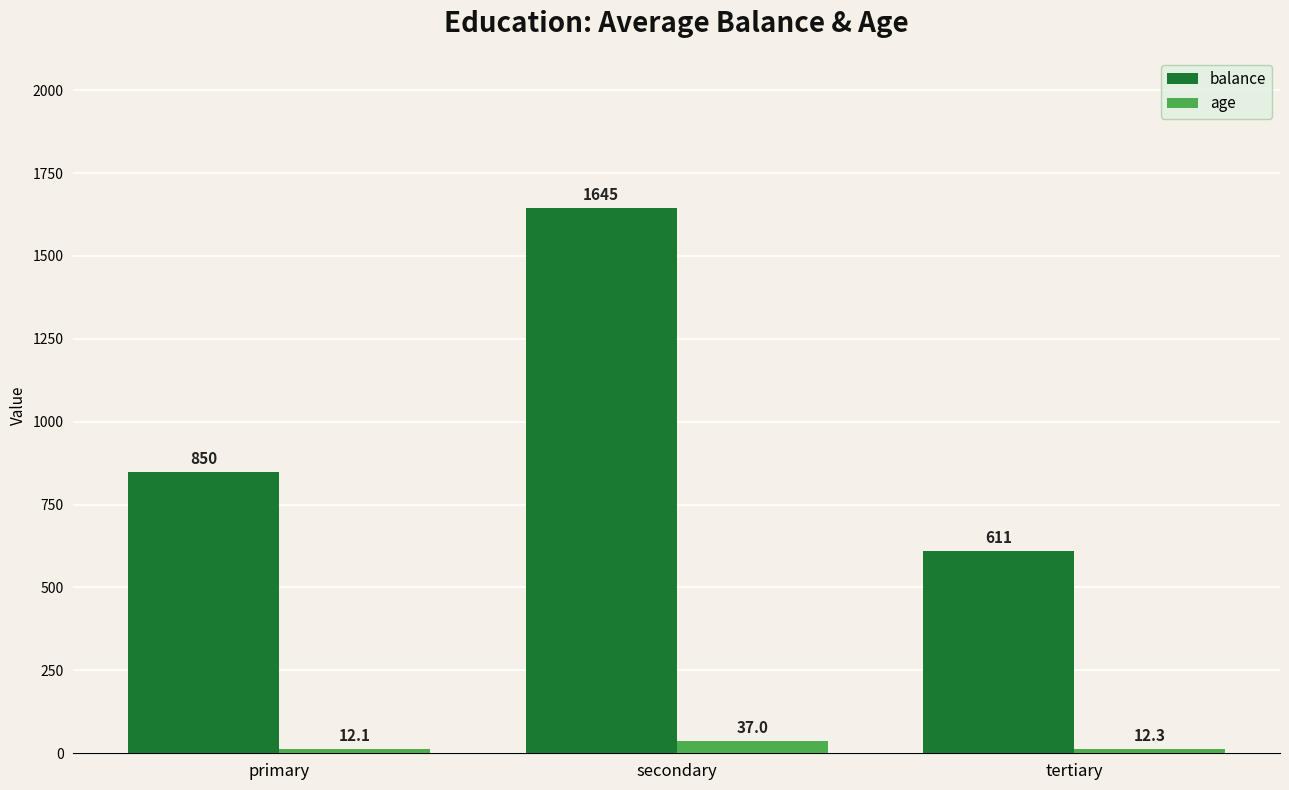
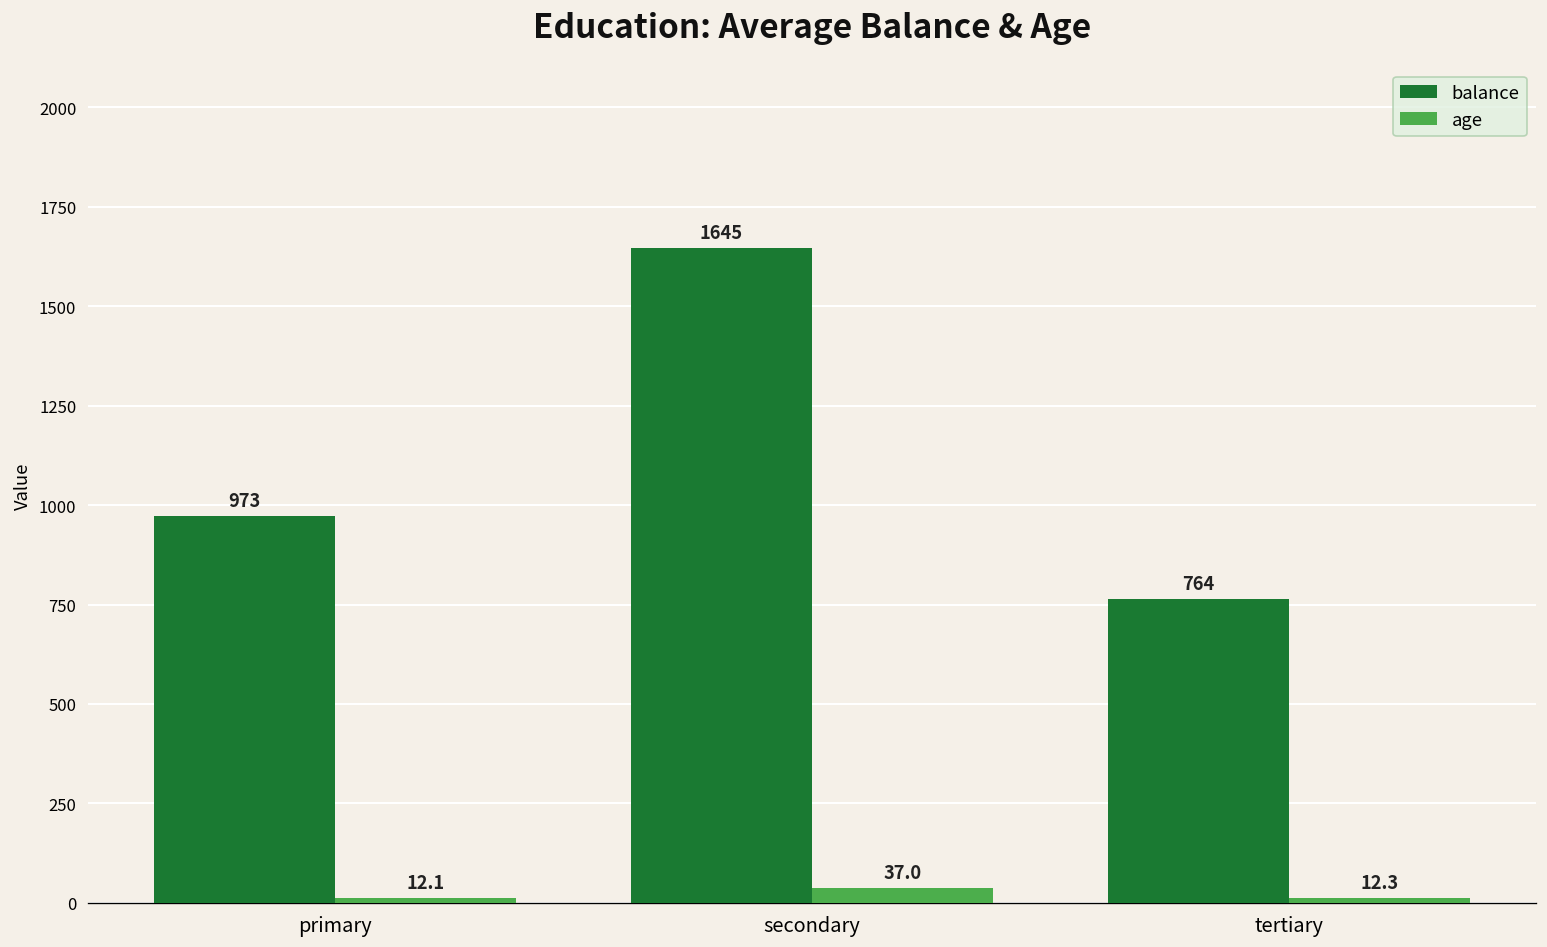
  {
    "balance": {
-     "primary": 850,
+     "primary": 973,
      "secondary": 1645,
-     "tertiary": 611
+     "tertiary": 764
    },
    "age": {
      "primary": 12.1,
      "secondary": 37.0,
      "tertiary": 12.3
    }
  }
